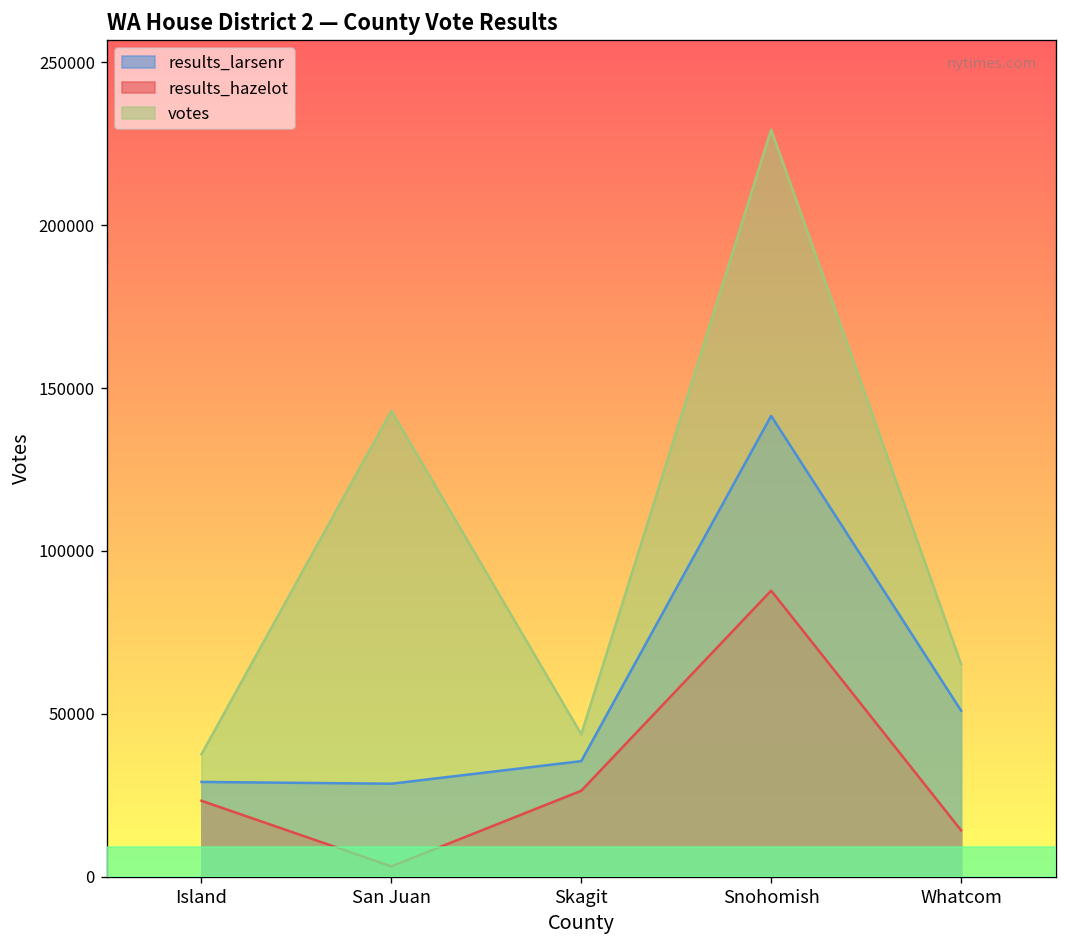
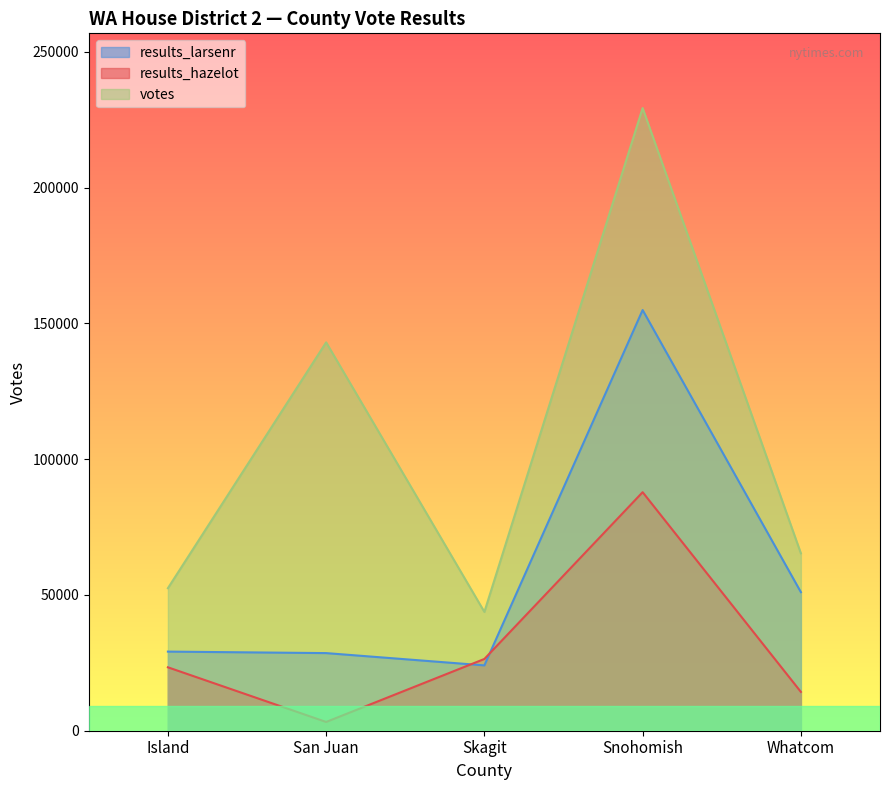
  {
    "results_larsenr": {
      "Island": 29000,
      "San Juan": 29000,
-     "Skagit": 36000,
-     "Snohomish": 141000,
+     "Skagit": 24000,
+     "Snohomish": 155000,
      "Whatcom": 51000
    },
    "results_hazelot": {
      "Island": 23000,
      "Skagit": 26000,
      "Snohomish": 88000,
      "Whatcom": 14000
    },
    "votes": {
-     "Island": 38000,
+     "Island": 52000,
      "San Juan": 143000,
      "Skagit": 44000,
      "Snohomish": 229000,
      "Whatcom": 65000
    }
  }
